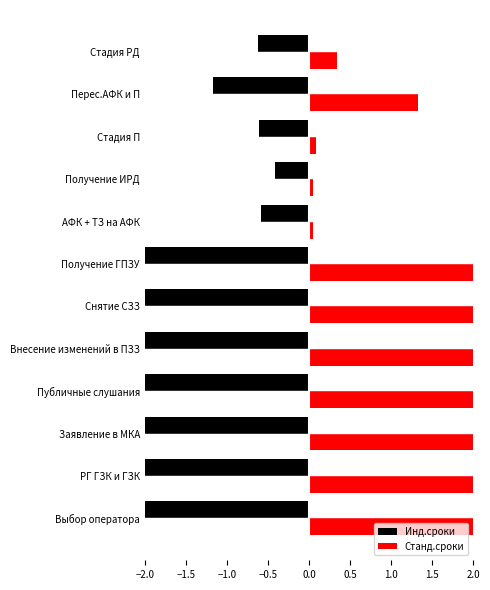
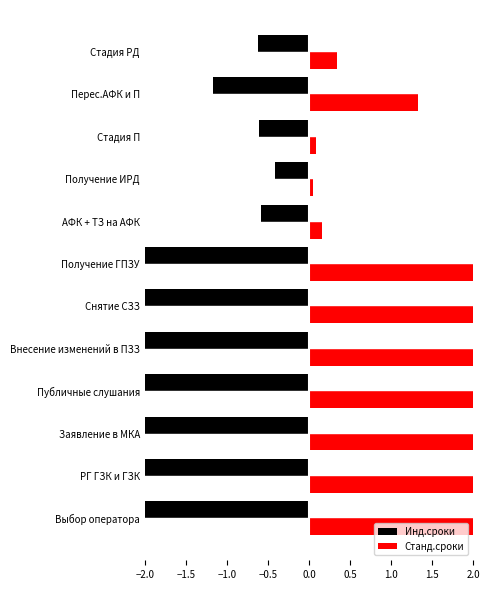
  {
    "Инд.сроки": {
      "Стадия РД": -0.6,
      "Перес.АФК и П": -1.2,
      "Стадия П": -0.6,
      "Получение ИРД": -0.4,
      "АФК + ТЗ на АФК": -0.6,
      "Получение ГПЗУ": -2.0,
      "Публичные слушания": -2.0
    },
    "Станд.сроки": {
      "Стадия РД": 0.3,
      "Перес.АФК и П": 1.3,
      "Стадия П": 0.1,
      "Получение ИРД": 0.1,
-     "АФК + ТЗ на АФК": 0.1,
+     "АФК + ТЗ на АФК": 0.2,
      "Получение ГПЗУ": 2.0,
      "Публичные слушания": 2.0
    }
  }
